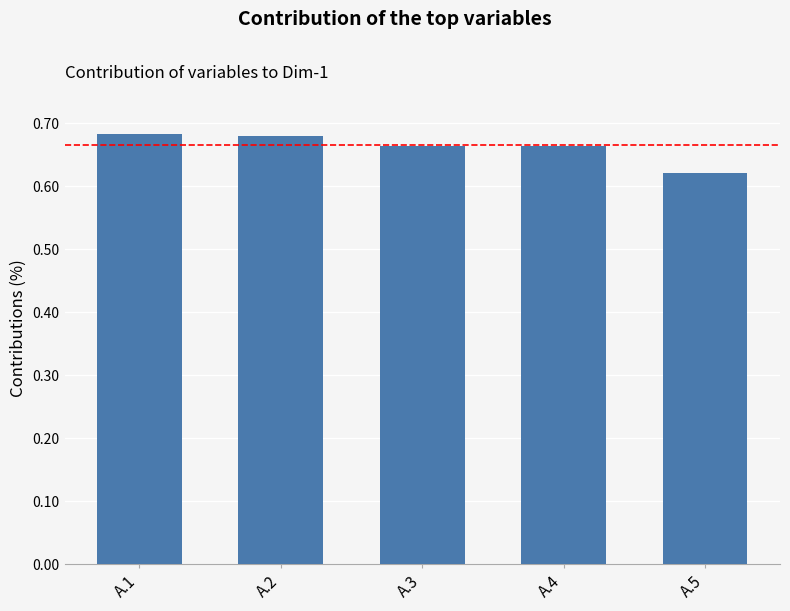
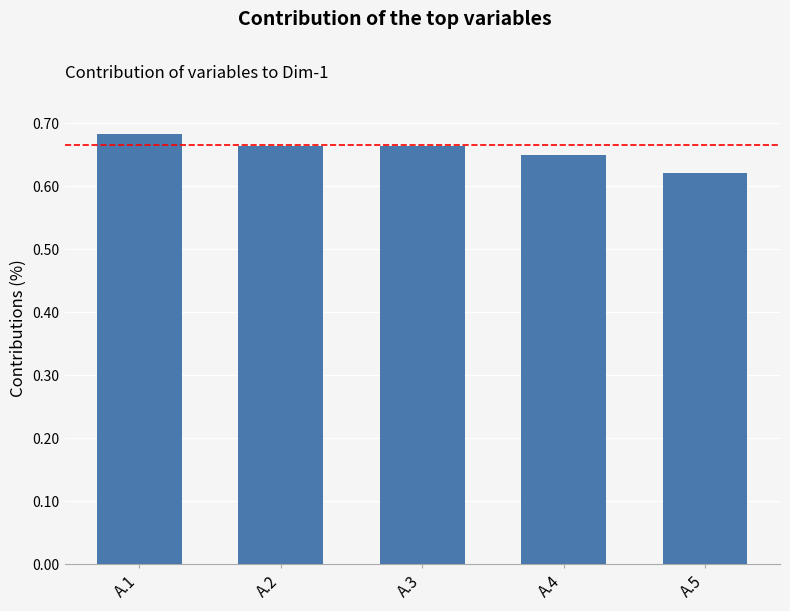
  {
    "A.1": 0.68,
-   "A.2": 0.68,
+   "A.2": 0.66,
    "A.3": 0.66,
-   "A.4": 0.66,
+   "A.4": 0.65,
    "A.5": 0.62
  }
